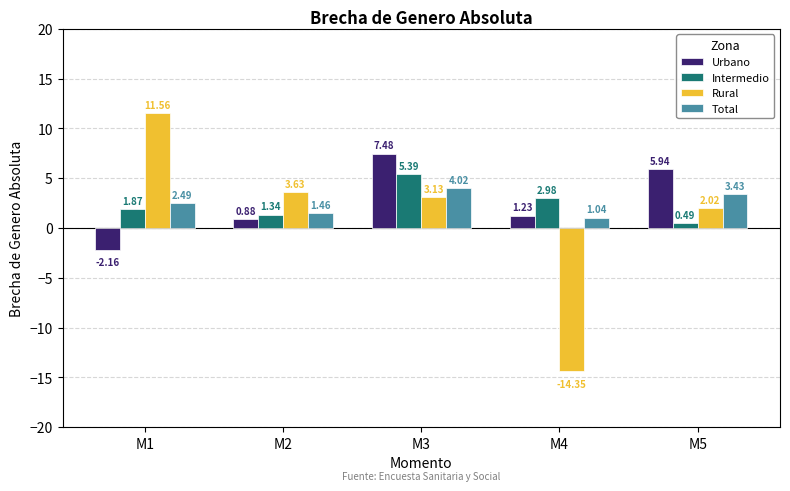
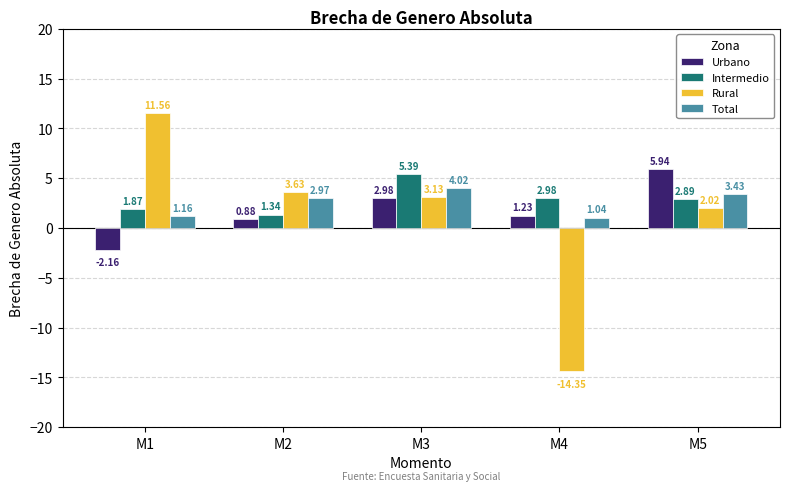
  {
    "Urbano": {
      "M1": -2.16,
      "M2": 0.88,
-     "M3": 7.48,
+     "M3": 2.98,
      "M4": 1.23,
      "M5": 5.94
    },
    "Intermedio": {
      "M1": 1.87,
      "M2": 1.34,
      "M3": 5.39,
      "M4": 2.98,
-     "M5": 0.49
+     "M5": 2.89
    },
    "Rural": {
      "M1": 11.56,
      "M2": 3.63,
      "M3": 3.13,
      "M4": -14.35,
      "M5": 2.02
    },
    "Total": {
-     "M1": 2.49,
-     "M2": 1.46,
+     "M1": 1.16,
+     "M2": 2.97,
      "M3": 4.02,
      "M4": 1.04,
      "M5": 3.43
    }
  }
